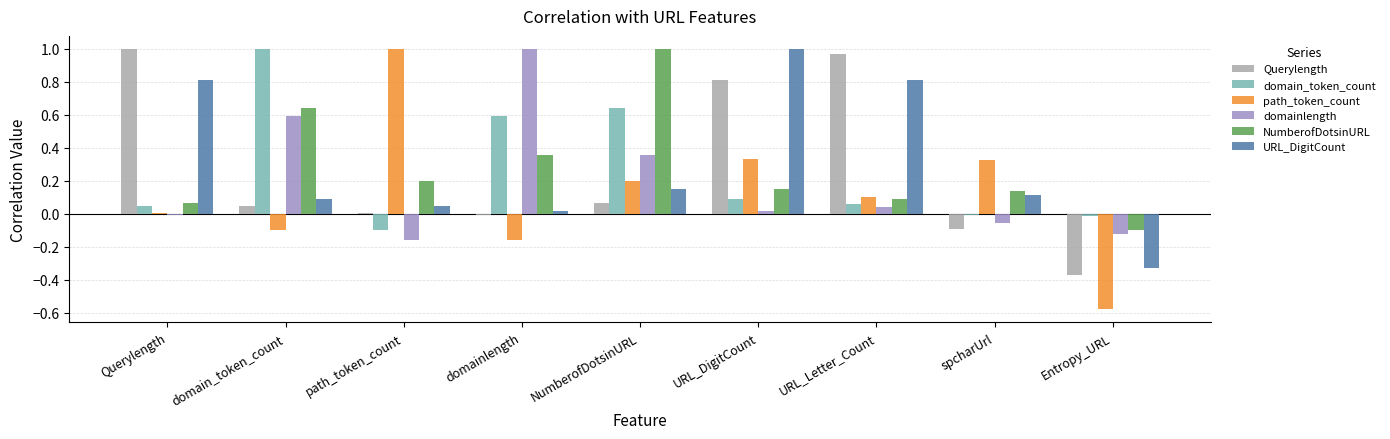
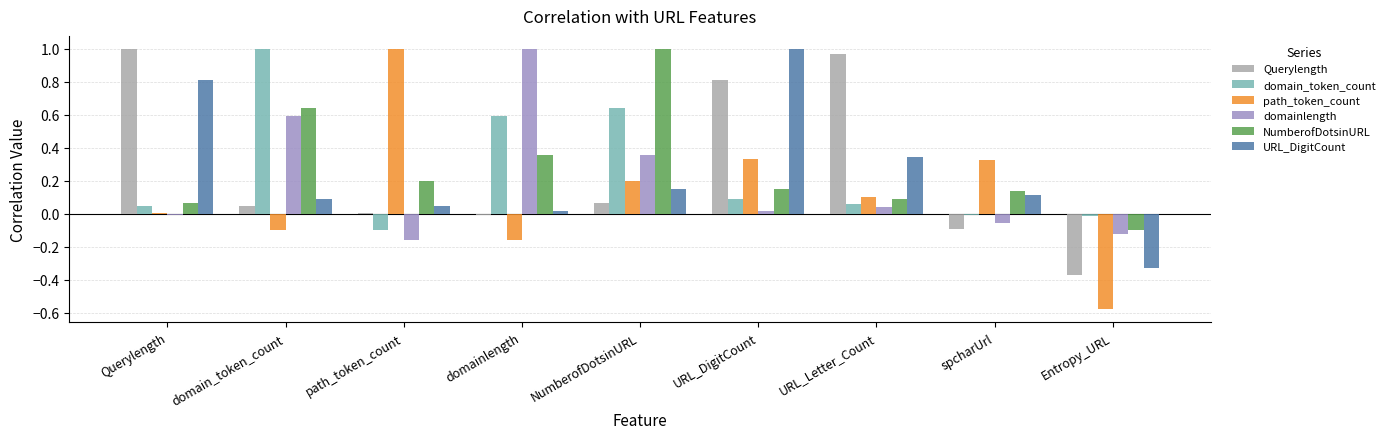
  {
    "path_token_count": {
      "domain_token_count": -0.10,
      "path_token_count": 1.00,
      "domainlength": -0.16,
      "NumberofDotsinURL": 0.20,
      "URL_DigitCount": 0.33,
      "URL_Letter_Count": 0.10,
      "spcharUrl": 0.33,
      "Entropy_URL": -0.58
    },
    "NumberofDotsinURL": {
      "Querylength": 0.06,
      "domain_token_count": 0.64,
      "path_token_count": 0.20,
      "domainlength": 0.36,
      "NumberofDotsinURL": 1.00,
      "URL_DigitCount": 0.15,
      "URL_Letter_Count": 0.09,
      "spcharUrl": 0.14,
      "Entropy_URL": -0.10
    },
    "URL_DigitCount": {
      "Querylength": 0.81,
      "domain_token_count": 0.09,
      "path_token_count": 0.05,
      "domainlength": 0.02,
      "NumberofDotsinURL": 0.15,
      "URL_DigitCount": 1.00,
-     "URL_Letter_Count": 0.81,
+     "URL_Letter_Count": 0.34,
      "spcharUrl": 0.11,
      "Entropy_URL": -0.33
    }
  }
